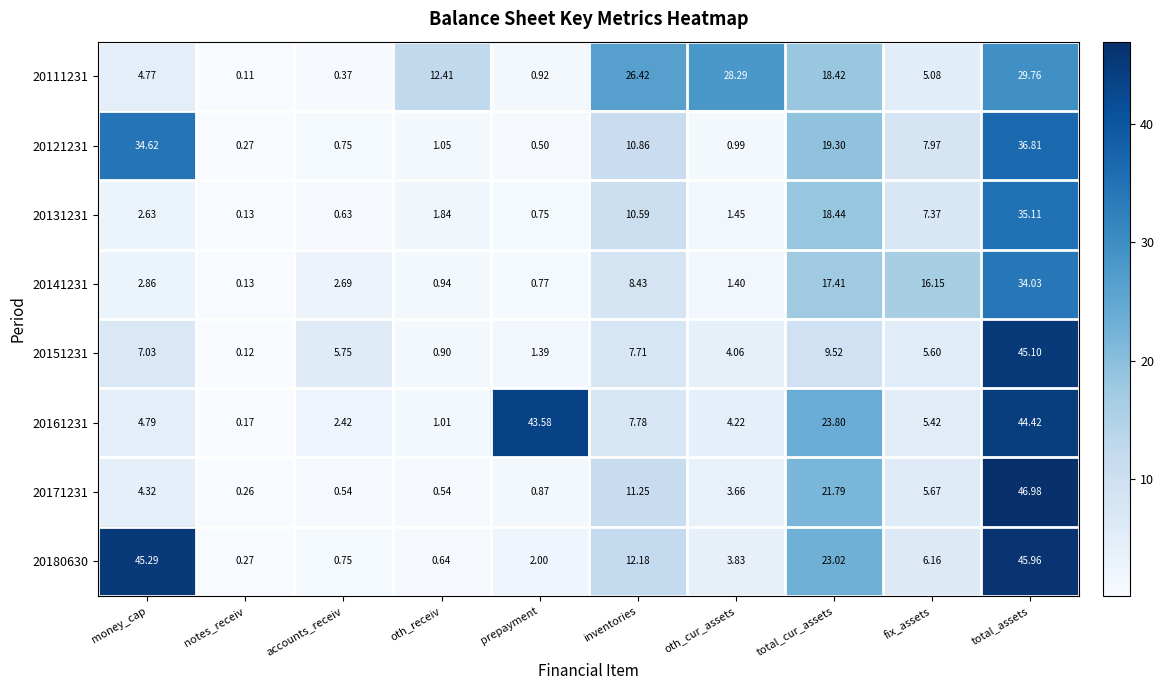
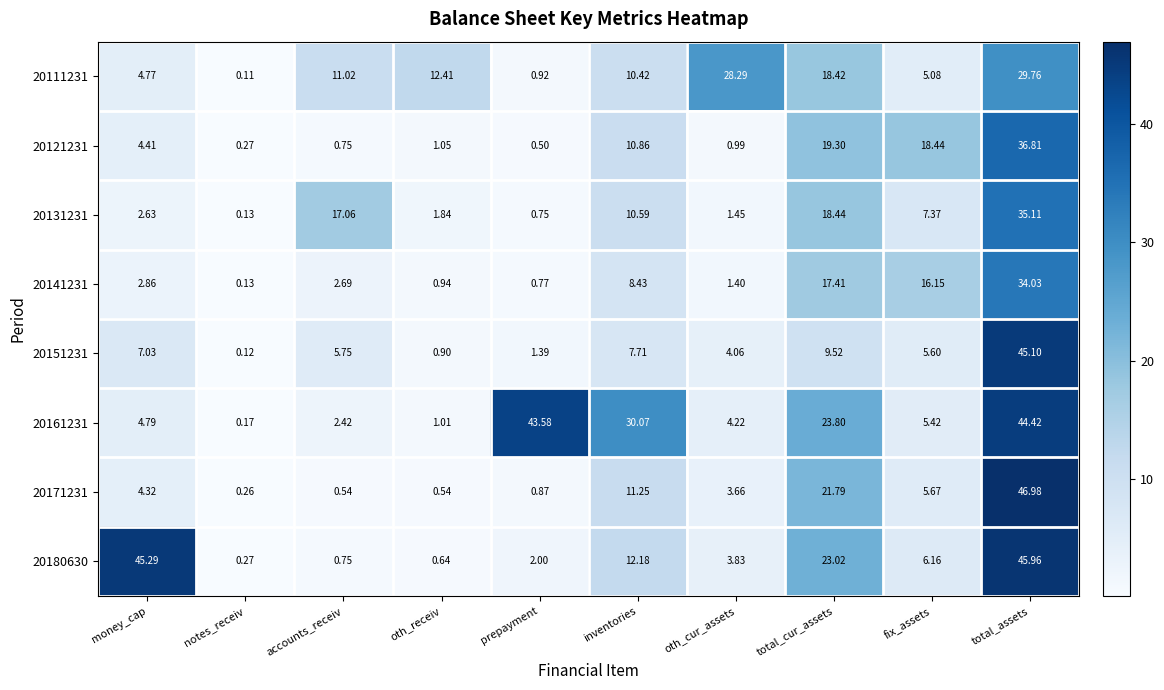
  {
    "20111231": {
      "money_cap": 4.77,
      "notes_receiv": 0.11,
-     "accounts_receiv": 0.37,
+     "accounts_receiv": 11.02,
      "oth_receiv": 12.41,
      "prepayment": 0.92,
-     "inventories": 26.42,
+     "inventories": 10.42,
      "oth_cur_assets": 28.29,
      "total_cur_assets": 18.42,
      "fix_assets": 5.08,
      "total_assets": 29.76
    },
    "20121231": {
-     "money_cap": 34.62,
+     "money_cap": 4.41,
      "notes_receiv": 0.27,
      "accounts_receiv": 0.75,
      "oth_receiv": 1.05,
      "prepayment": 0.50,
      "inventories": 10.86,
      "oth_cur_assets": 0.99,
      "total_cur_assets": 19.30,
-     "fix_assets": 7.97,
+     "fix_assets": 18.44,
      "total_assets": 36.81
    },
    "20131231": {
      "money_cap": 2.63,
      "notes_receiv": 0.13,
-     "accounts_receiv": 0.63,
+     "accounts_receiv": 17.06,
      "oth_receiv": 1.84,
      "prepayment": 0.75,
      "inventories": 10.59,
      "oth_cur_assets": 1.45,
      "total_cur_assets": 18.44,
      "fix_assets": 7.37,
      "total_assets": 35.11
    },
    "20141231": {
      "money_cap": 2.86,
      "notes_receiv": 0.13,
      "accounts_receiv": 2.69,
      "oth_receiv": 0.94,
      "prepayment": 0.77,
      "inventories": 8.43,
      "oth_cur_assets": 1.40,
      "total_cur_assets": 17.41,
      "fix_assets": 16.15,
      "total_assets": 34.03
    },
    "20151231": {
      "money_cap": 7.03,
      "notes_receiv": 0.12,
      "accounts_receiv": 5.75,
      "oth_receiv": 0.90,
      "prepayment": 1.39,
      "inventories": 7.71,
      "oth_cur_assets": 4.06,
      "total_cur_assets": 9.52,
      "fix_assets": 5.60,
      "total_assets": 45.10
    },
    "20161231": {
      "money_cap": 4.79,
      "notes_receiv": 0.17,
      "accounts_receiv": 2.42,
      "oth_receiv": 1.01,
      "prepayment": 43.58,
-     "inventories": 7.78,
+     "inventories": 30.07,
      "oth_cur_assets": 4.22,
      "total_cur_assets": 23.80,
      "fix_assets": 5.42,
      "total_assets": 44.42
    },
    "20171231": {
      "money_cap": 4.32,
      "notes_receiv": 0.26,
      "accounts_receiv": 0.54,
      "oth_receiv": 0.54,
      "prepayment": 0.87,
      "inventories": 11.25,
      "oth_cur_assets": 3.66,
      "total_cur_assets": 21.79,
      "fix_assets": 5.67,
      "total_assets": 46.98
    },
    "20180630": {
      "money_cap": 45.29,
      "notes_receiv": 0.27,
      "accounts_receiv": 0.75,
      "oth_receiv": 0.64,
      "prepayment": 2.00,
      "inventories": 12.18,
      "oth_cur_assets": 3.83,
      "total_cur_assets": 23.02,
      "fix_assets": 6.16,
      "total_assets": 45.96
    }
  }
